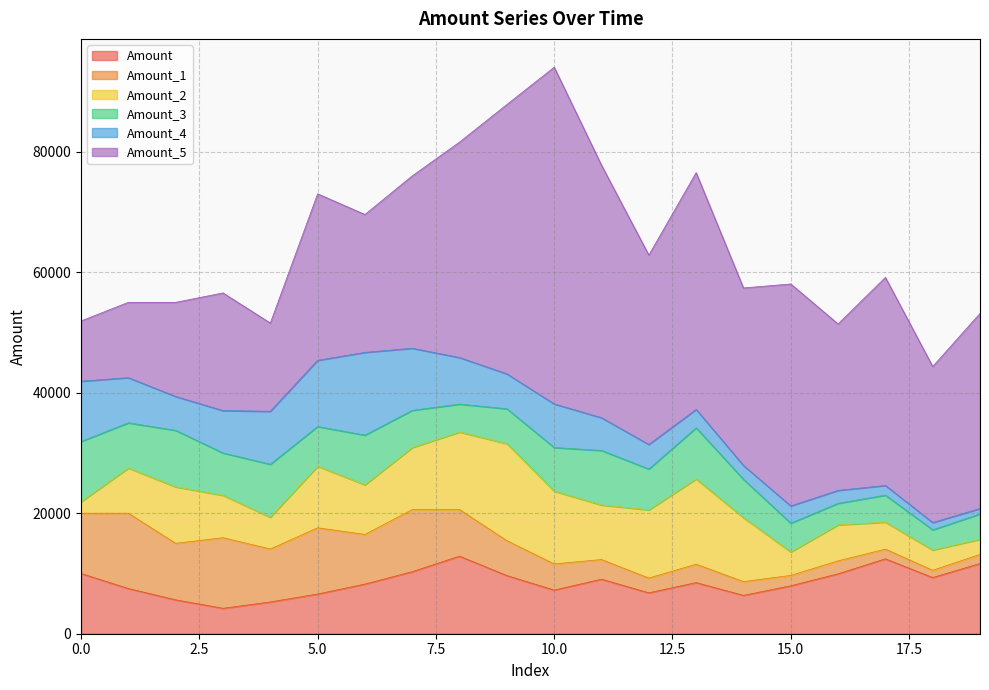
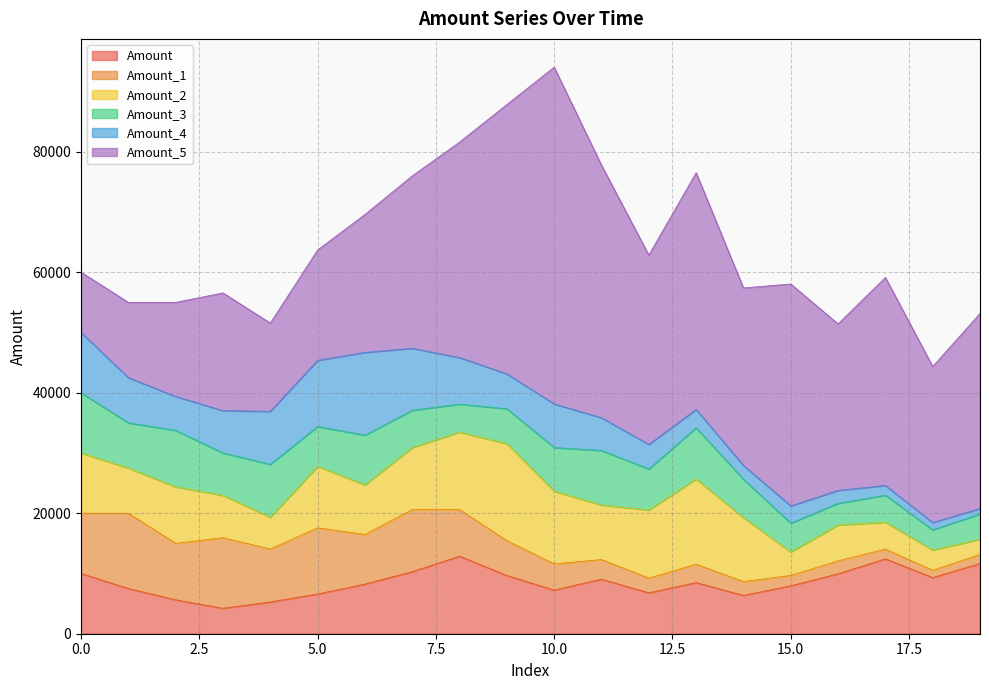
  {
    "Amount_2": {
-     "0.0": 2000,
+     "0.0": 10000,
      "5.0": 10000,
      "10.0": 12000,
      "15.0": 4000
    },
    "Amount_3": {
      "0.0": 10000,
      "5.0": 7000,
      "10.0": 7000,
      "15.0": 5000
    },
    "Amount_4": {
      "0.0": 10000,
      "5.0": 11000,
      "10.0": 7000,
      "15.0": 3000
    },
    "Amount_5": {
      "0.0": 10000,
-     "5.0": 28000,
+     "5.0": 18000,
      "10.0": 56000,
      "15.0": 37000
    }
  }
